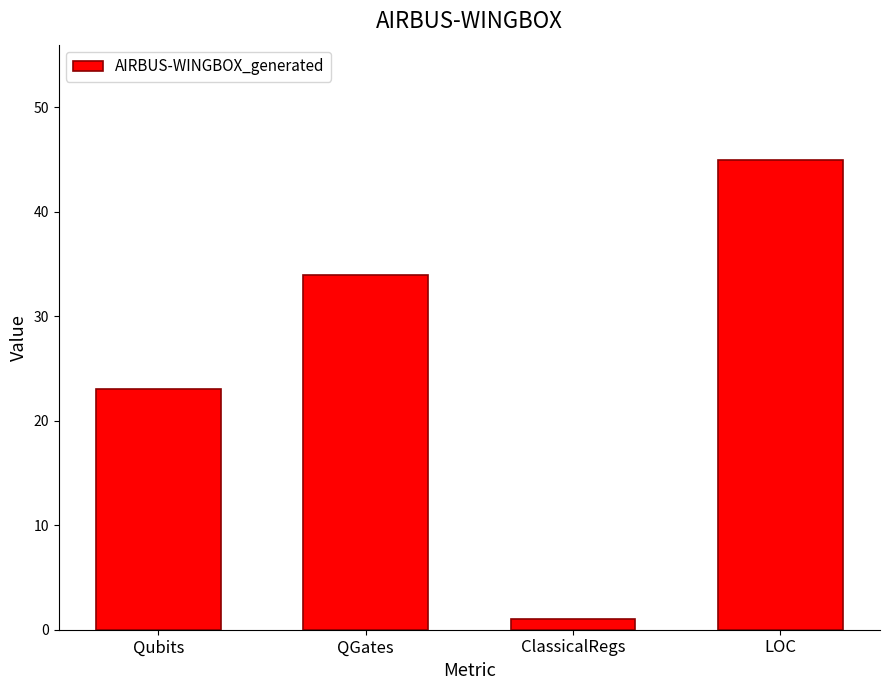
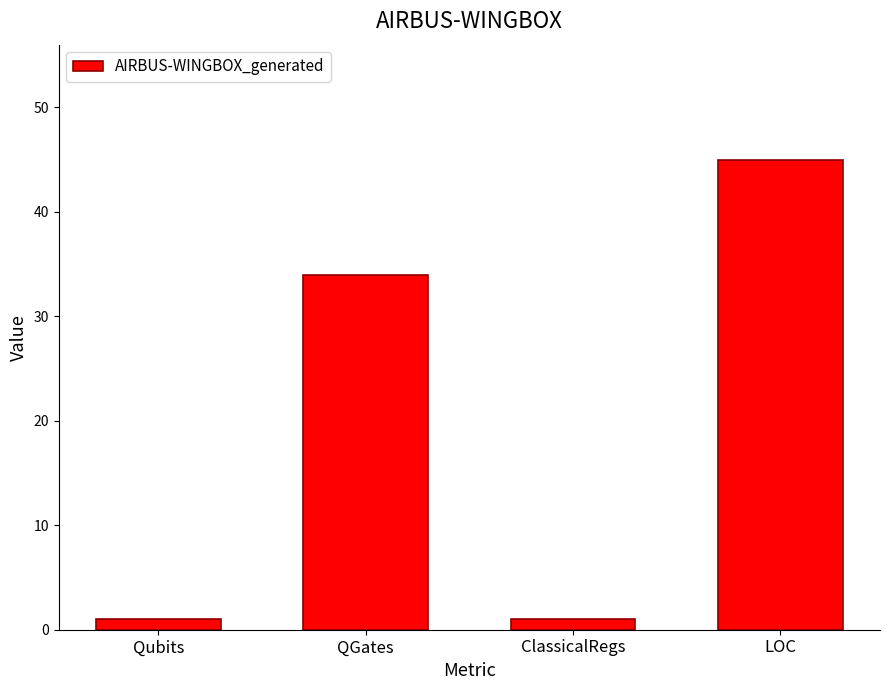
  {
-   "Qubits": 23,
+   "Qubits": 1,
    "QGates": 34,
    "ClassicalRegs": 1,
    "LOC": 45
  }
